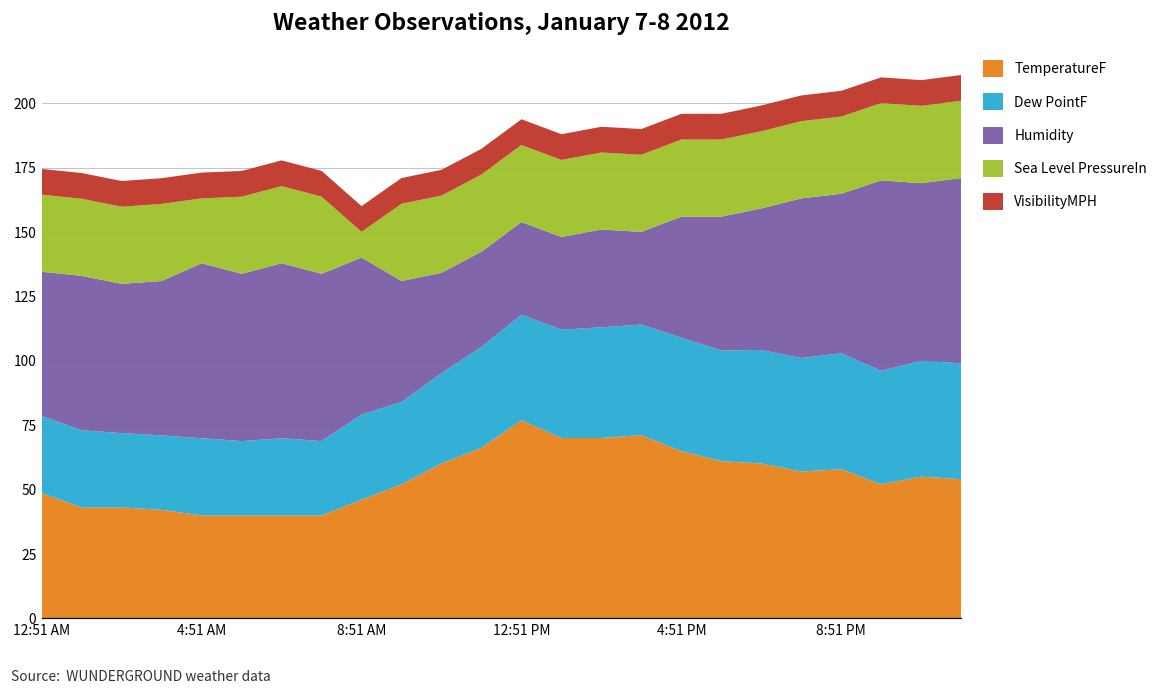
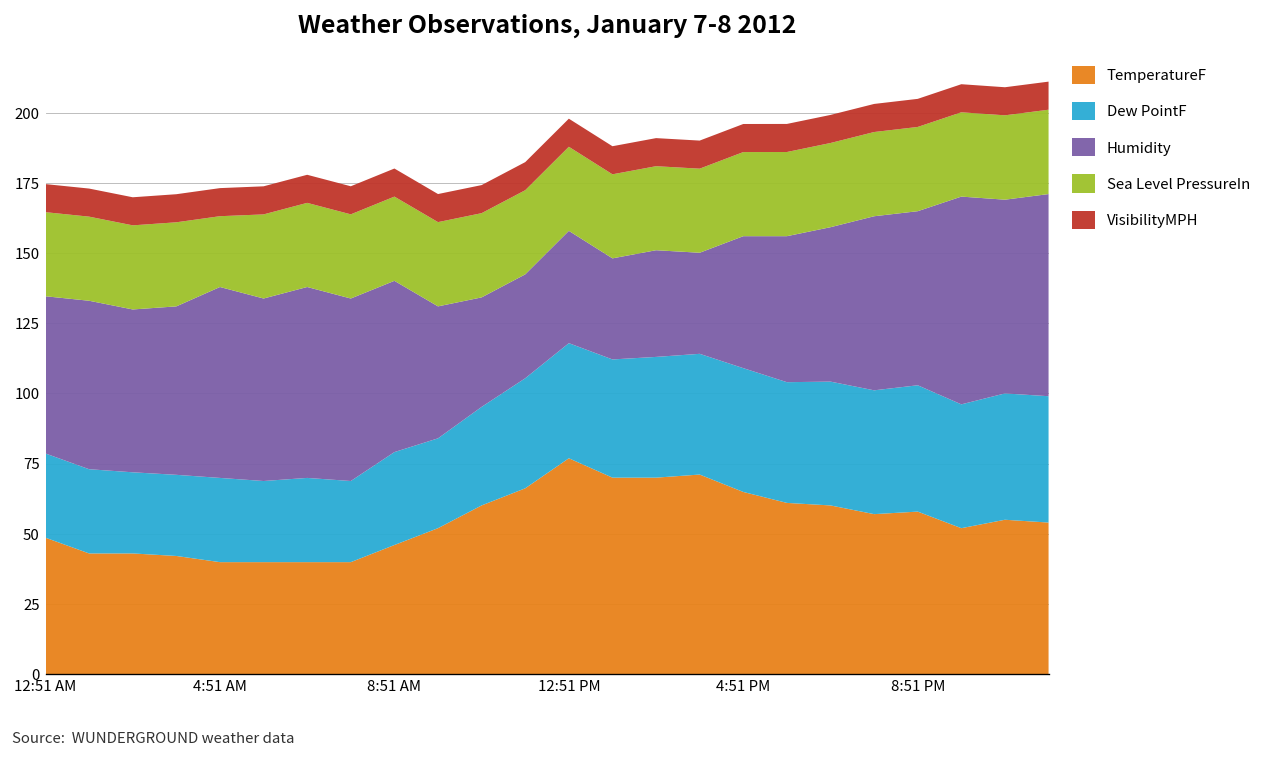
  {
    "TemperatureF": {
      "12:51 AM": 49,
      "4:51 AM": 40,
      "8:51 AM": 46,
      "12:51 PM": 77,
      "4:51 PM": 65,
      "8:51 PM": 58
    },
    "Dew PointF": {
      "12:51 AM": 30,
      "4:51 AM": 30,
      "8:51 AM": 33,
      "12:51 PM": 41,
      "4:51 PM": 44,
      "8:51 PM": 45
    },
    "Humidity": {
      "12:51 AM": 56,
      "4:51 AM": 68,
      "8:51 AM": 61,
-     "12:51 PM": 36,
+     "12:51 PM": 40,
      "4:51 PM": 47,
      "8:51 PM": 62
    },
    "Sea Level PressureIn": {
      "12:51 AM": 30,
      "4:51 AM": 25,
-     "8:51 AM": 10,
+     "8:51 AM": 30,
      "12:51 PM": 30,
      "4:51 PM": 30,
      "8:51 PM": 30
    },
    "VisibilityMPH": {
      "12:51 AM": 10,
      "4:51 AM": 10,
      "8:51 AM": 10,
      "12:51 PM": 10,
      "4:51 PM": 10,
      "8:51 PM": 10
    }
  }
